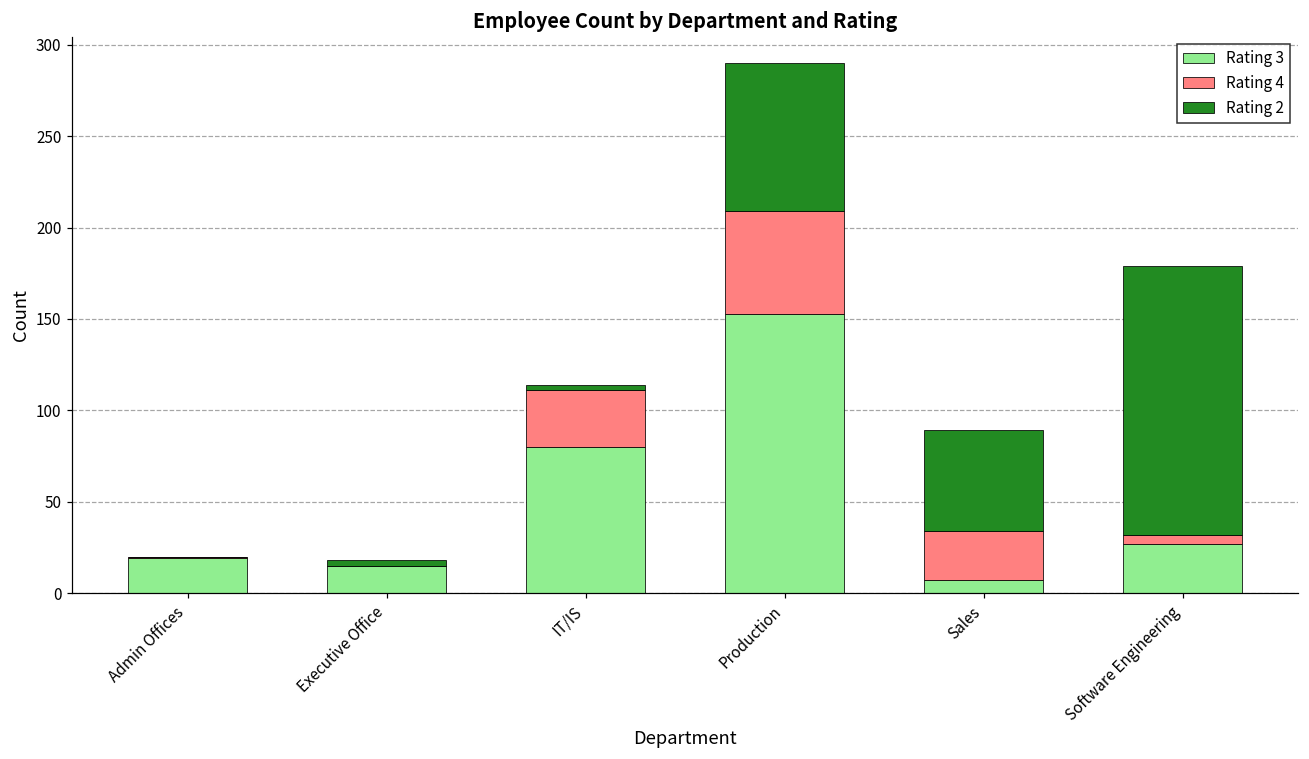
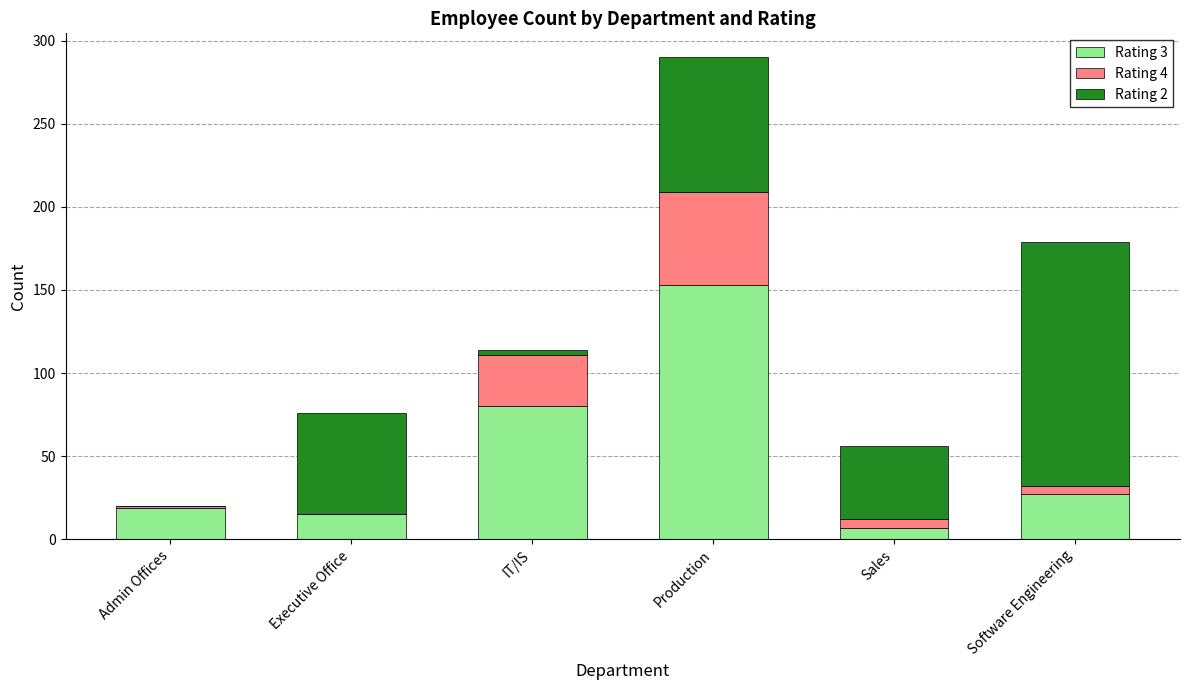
  {
    "Rating 3": {
      "Admin Offices": 19,
      "Executive Office": 15,
      "IT/IS": 80,
      "Production": 153,
      "Sales": 7,
      "Software Engineering": 27
    },
    "Rating 4": {
      "Executive Office": 0,
      "IT/IS": 31,
      "Production": 56,
-     "Sales": 27,
+     "Sales": 5,
      "Software Engineering": 5
    },
    "Rating 2": {
      "Admin Offices": 0,
-     "Executive Office": 3,
+     "Executive Office": 61,
      "IT/IS": 3,
      "Production": 81,
-     "Sales": 55,
+     "Sales": 44,
      "Software Engineering": 147
    }
  }
